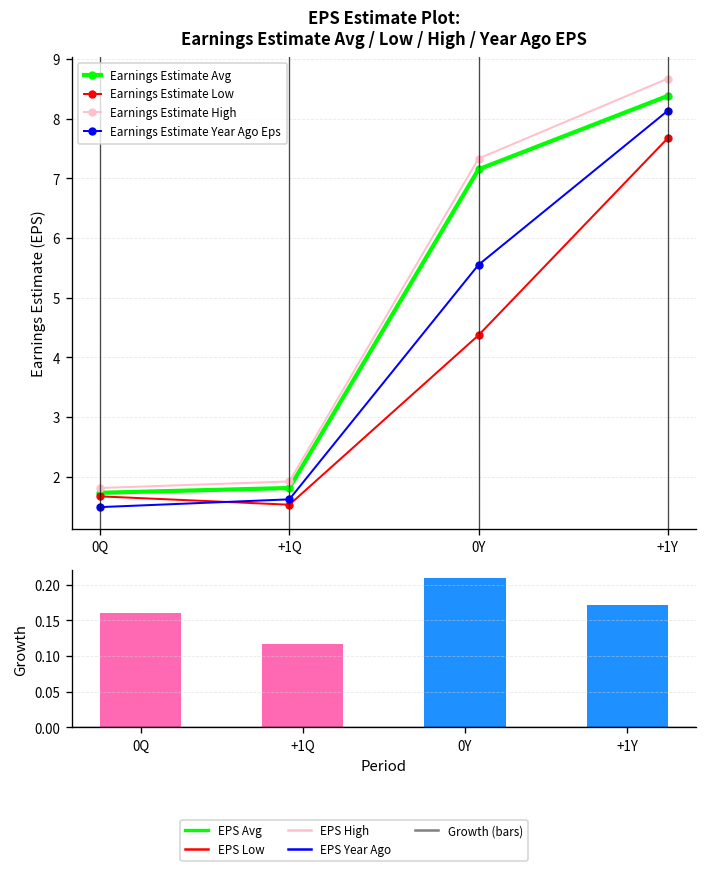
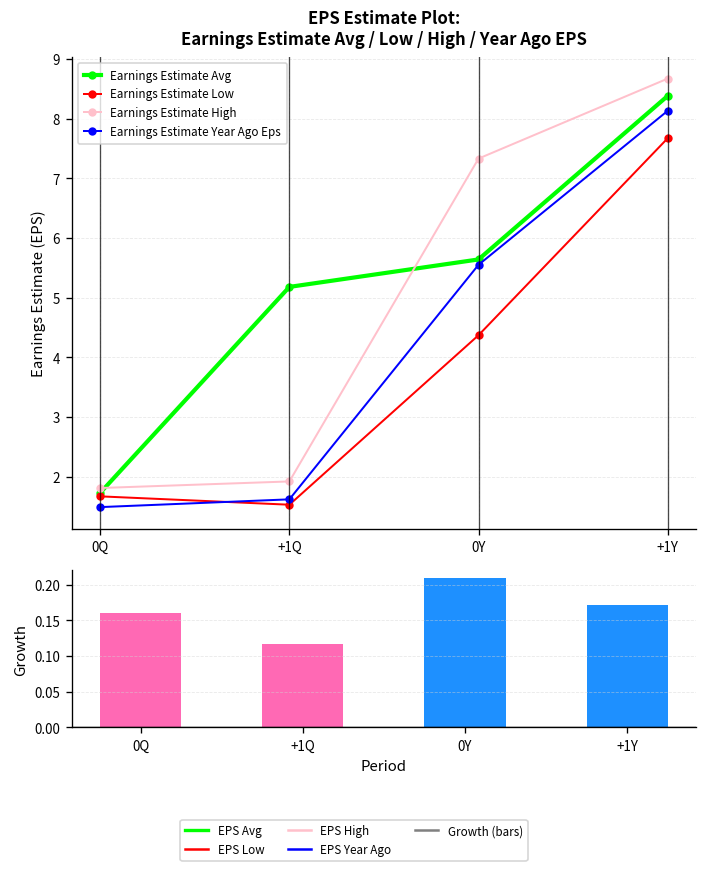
  {
    "EPS Estimate Plot: Earnings Estimate Avg / Low / High / Year Ago EPS": {
      "Earnings Estimate Avg": {
        "0Q": 1.7,
-       "+1Q": 1.8,
-       "0Y": 7.2,
+       "+1Q": 5.2,
+       "0Y": 5.6,
        "+1Y": 8.4
      },
      "Earnings Estimate Low": {
        "0Q": 1.7,
        "+1Q": 1.5,
        "0Y": 4.4,
        "+1Y": 7.7
      },
      "Earnings Estimate High": {
        "0Q": 1.8,
        "+1Q": 1.9,
        "0Y": 7.3,
        "+1Y": 8.7
      },
      "Earnings Estimate Year Ago Eps": {
        "0Q": 1.5,
        "+1Q": 1.6,
        "0Y": 5.6,
        "+1Y": 8.1
      }
    }
  }
